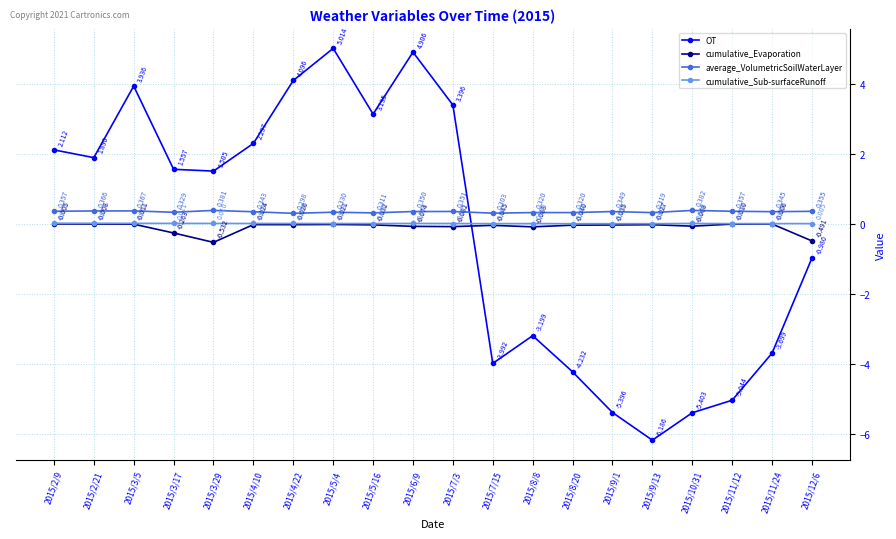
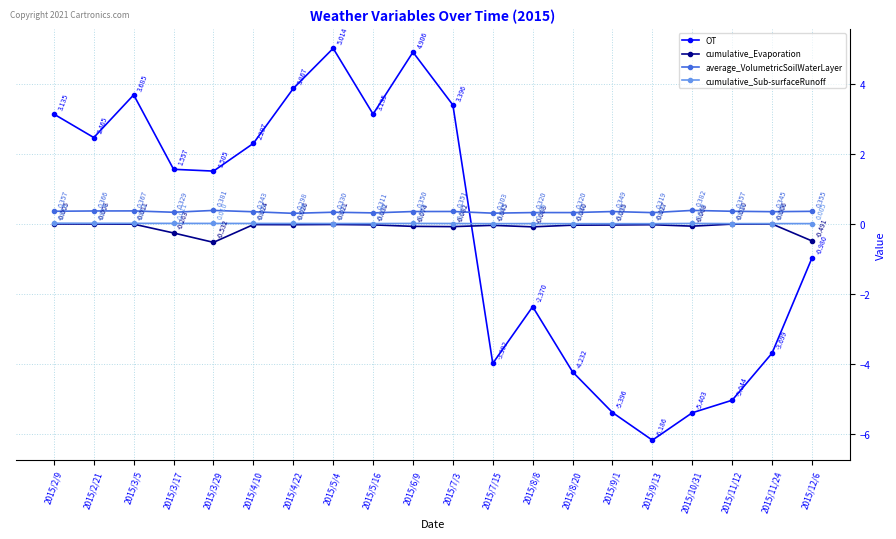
  {
    "OT": {
-     "2015/2/9": 2.112,
-     "2015/2/21": 1.890,
-     "2015/3/5": 3.936,
+     "2015/2/9": 3.135,
+     "2015/2/21": 2.465,
+     "2015/3/5": 3.685,
      "2015/3/17": 1.557,
      "2015/3/29": 1.505,
      "2015/4/10": 2.297,
-     "2015/4/22": 4.096,
+     "2015/4/22": 3.867,
      "2015/5/4": 5.014,
      "2015/5/16": 3.135,
      "2015/6/9": 4.906,
      "2015/7/3": 3.396,
      "2015/7/15": -3.992,
-     "2015/8/8": -3.199,
+     "2015/8/8": -2.370,
      "2015/8/20": -4.232,
      "2015/9/1": -5.396,
      "2015/9/13": -6.186,
      "2015/10/31": -5.403,
      "2015/11/12": -5.044,
      "2015/11/24": -3.699
    },
    "cumulative_Evaporation": {
      "2015/3/29": -0.532
    }
  }
